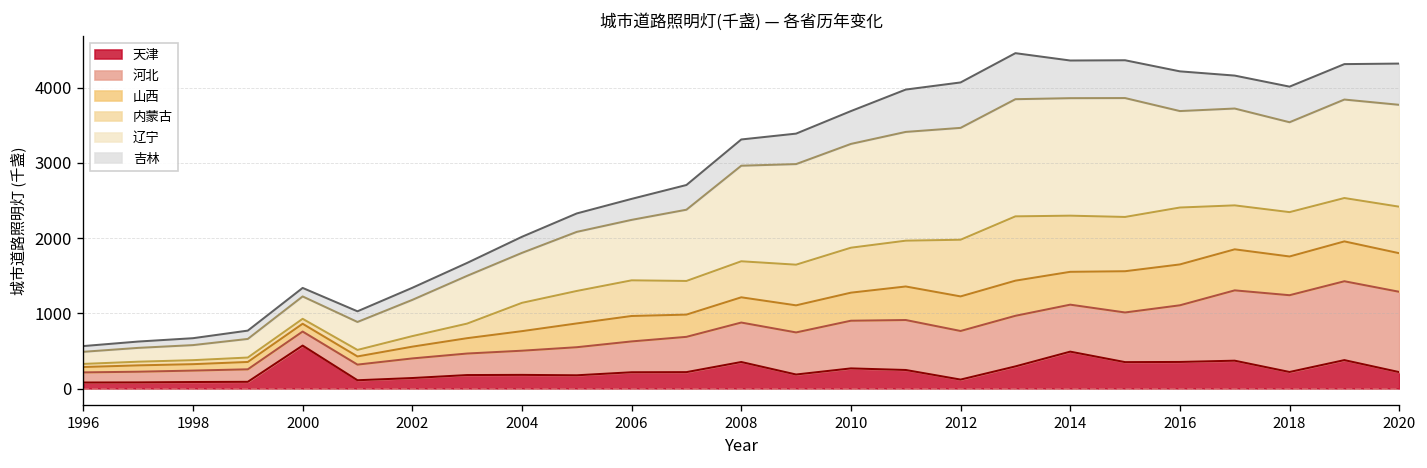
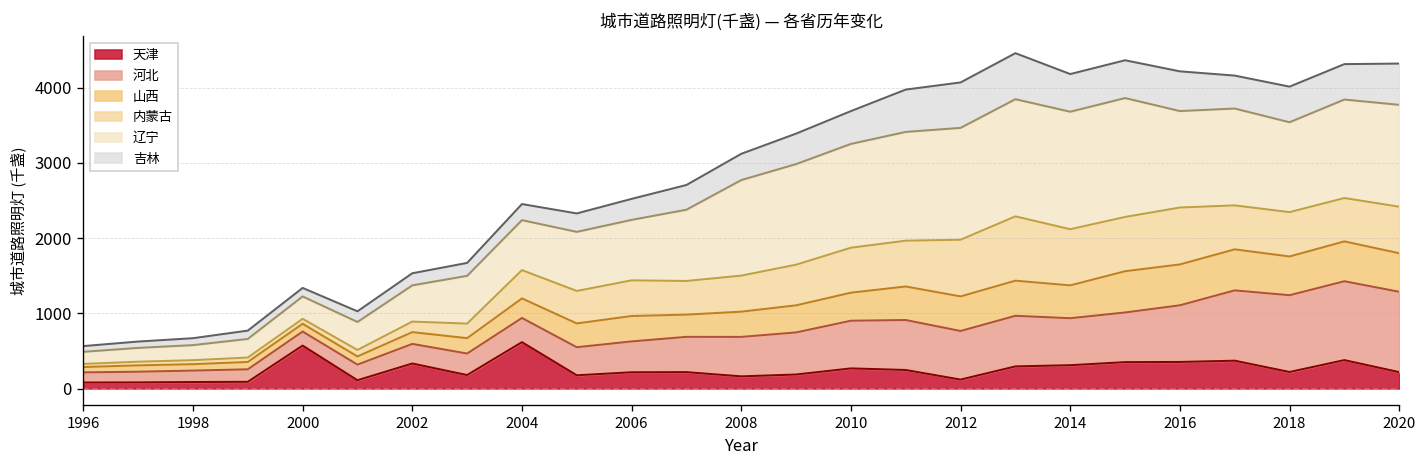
  {
    "天津": {
      "1996": 100,
      "1998": 100,
      "2000": 600,
-     "2002": 100,
-     "2004": 200,
+     "2002": 300,
+     "2004": 600,
      "2006": 200,
-     "2008": 400,
+     "2008": 200,
      "2010": 300,
      "2012": 100,
-     "2014": 500,
+     "2014": 300,
      "2016": 400,
      "2018": 200,
      "2020": 200
    }
  }
